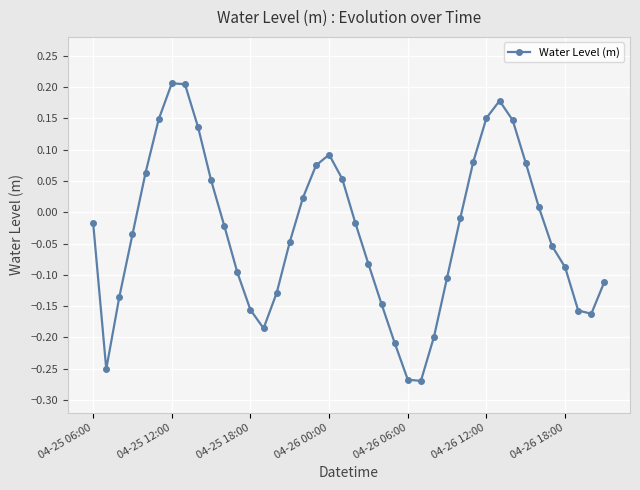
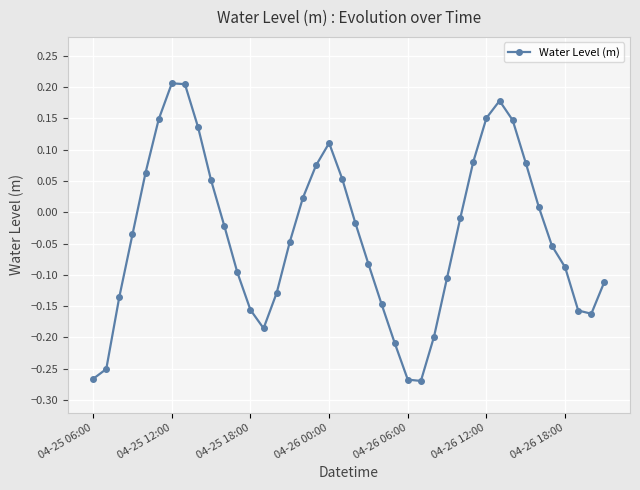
  {
-   "04-25 06:00": -0.02,
+   "04-25 06:00": -0.27,
    "04-25 12:00": 0.21,
    "04-25 18:00": -0.16,
-   "04-26 00:00": 0.09,
+   "04-26 00:00": 0.11,
    "04-26 06:00": -0.27,
    "04-26 12:00": 0.15,
    "04-26 18:00": -0.09
  }
